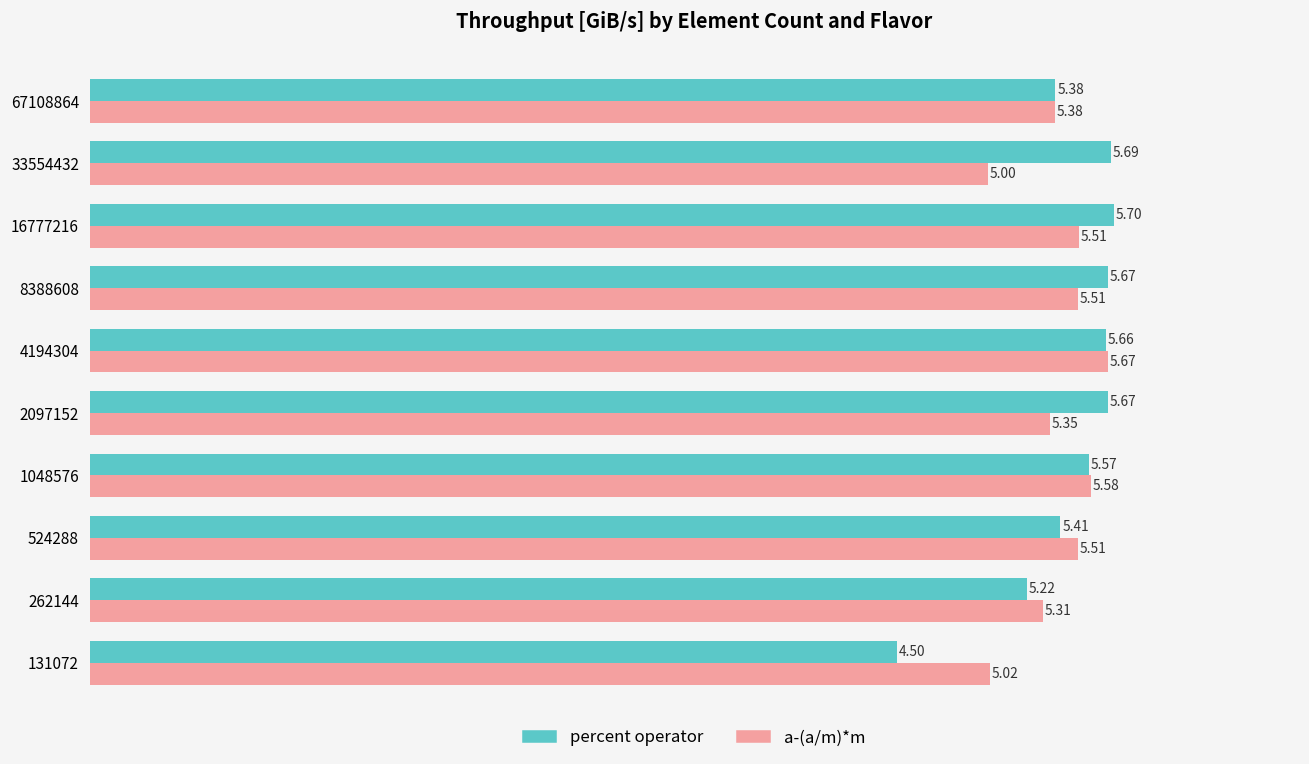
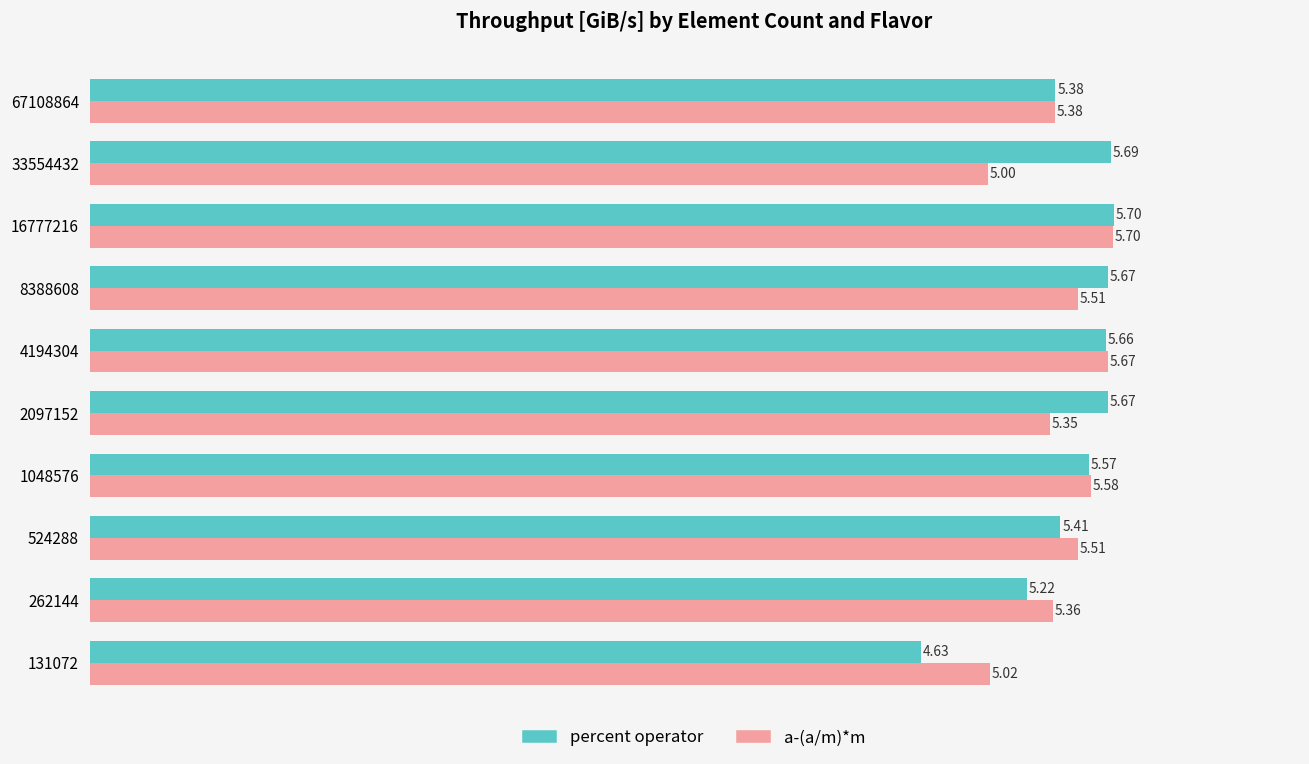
  {
    "percent operator": {
      "67108864": 5.38,
      "33554432": 5.69,
      "16777216": 5.70,
      "8388608": 5.67,
      "4194304": 5.66,
      "2097152": 5.67,
      "1048576": 5.57,
      "524288": 5.41,
      "262144": 5.22,
-     "131072": 4.50
+     "131072": 4.63
    },
    "a-(a/m)*m": {
      "67108864": 5.38,
      "33554432": 5.00,
-     "16777216": 5.51,
+     "16777216": 5.70,
      "8388608": 5.51,
      "4194304": 5.67,
      "2097152": 5.35,
      "1048576": 5.58,
      "524288": 5.51,
-     "262144": 5.31,
+     "262144": 5.36,
      "131072": 5.02
    }
  }
